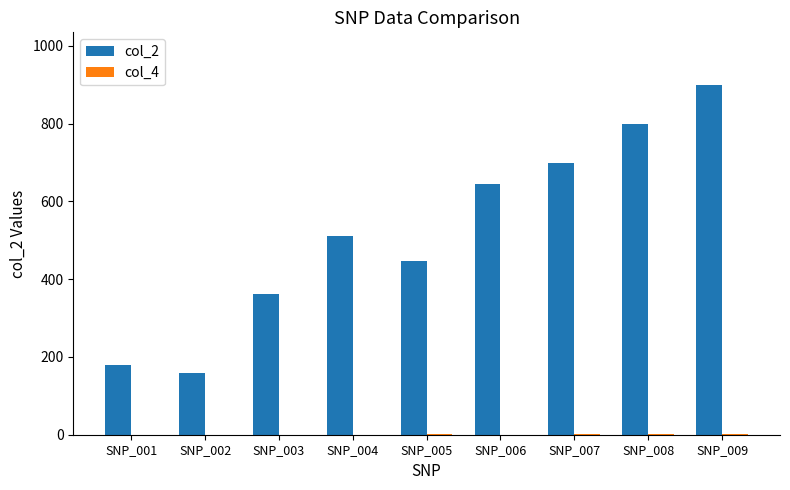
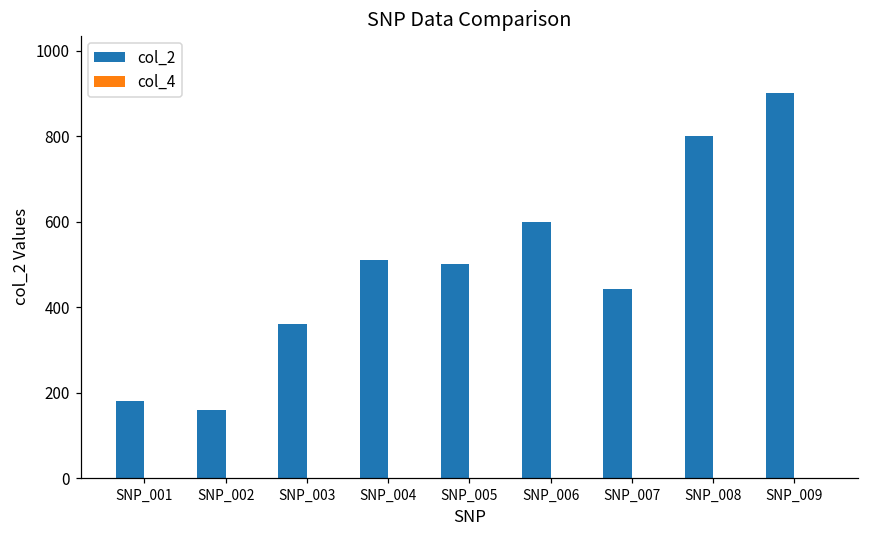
  {
    "col_2": {
      "SNP_001": 180,
      "SNP_002": 160,
      "SNP_003": 360,
      "SNP_004": 510,
-     "SNP_005": 450,
-     "SNP_006": 650,
-     "SNP_007": 700,
+     "SNP_005": 500,
+     "SNP_006": 600,
+     "SNP_007": 440,
      "SNP_008": 800,
      "SNP_009": 900
    }
  }
